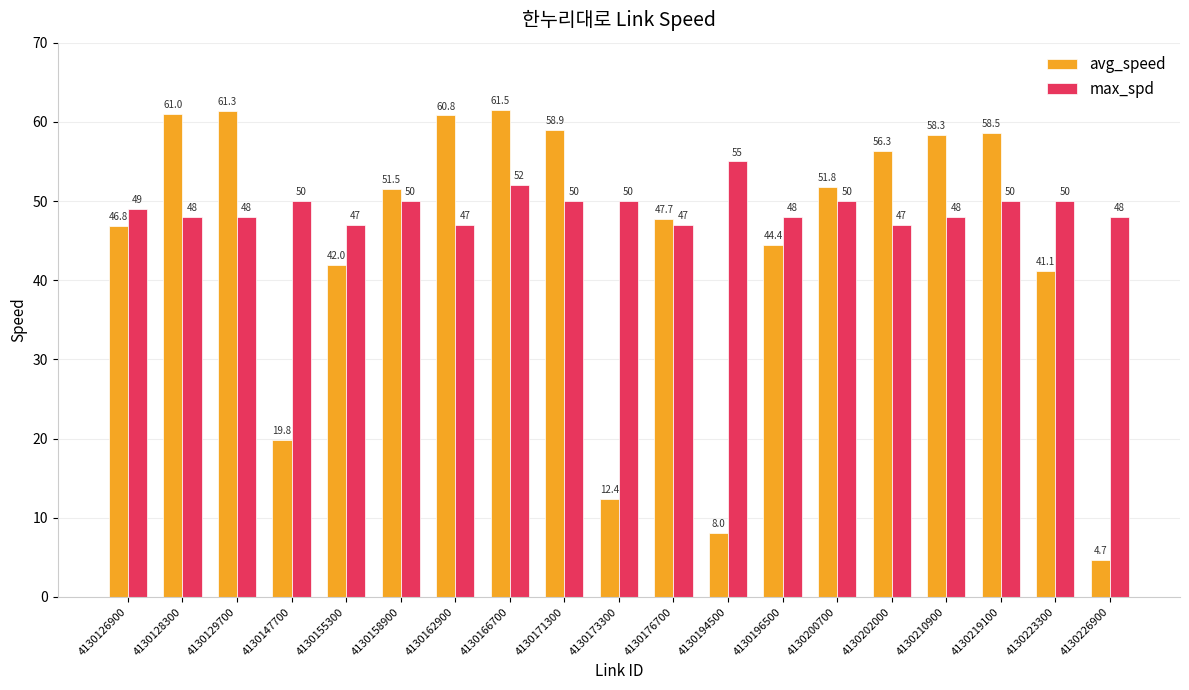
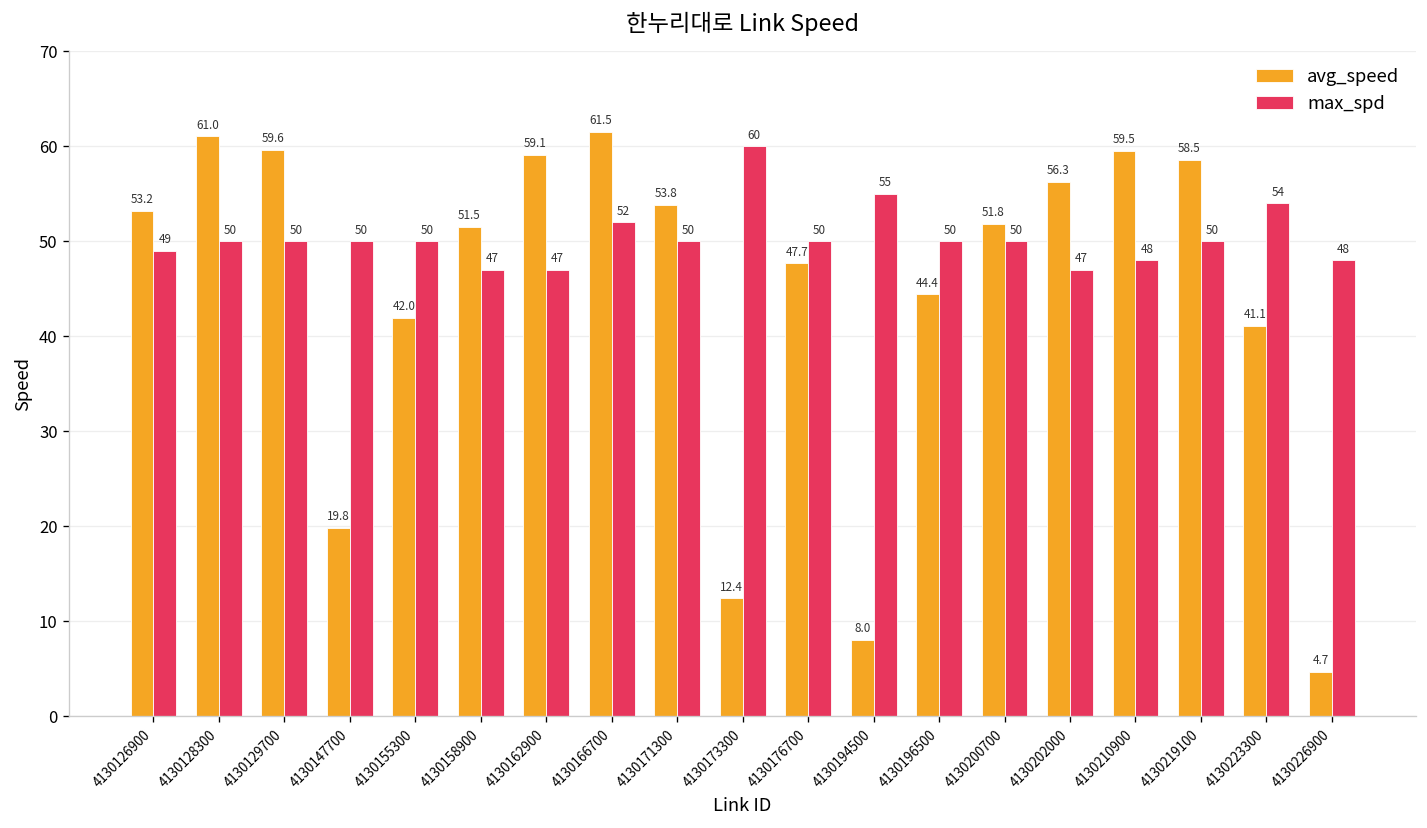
  {
    "avg_speed": {
-     "4130126900": 46.8,
+     "4130126900": 53.2,
      "4130128300": 61.0,
-     "4130129700": 61.3,
+     "4130129700": 59.6,
      "4130147700": 19.8,
      "4130155300": 42.0,
      "4130158900": 51.5,
-     "4130162900": 60.8,
+     "4130162900": 59.1,
      "4130166700": 61.5,
-     "4130171300": 58.9,
+     "4130171300": 53.8,
      "4130173300": 12.4,
      "4130176700": 47.7,
      "4130194500": 8.0,
      "4130196500": 44.4,
      "4130200700": 51.8,
      "4130202000": 56.3,
-     "4130210900": 58.3,
+     "4130210900": 59.5,
      "4130219100": 58.5,
      "4130223300": 41.1,
      "4130226900": 4.7
    },
    "max_spd": {
      "4130126900": 49,
-     "4130128300": 48,
-     "4130129700": 48,
+     "4130128300": 50,
+     "4130129700": 50,
      "4130147700": 50,
-     "4130155300": 47,
-     "4130158900": 50,
+     "4130155300": 50,
+     "4130158900": 47,
      "4130162900": 47,
      "4130166700": 52,
      "4130171300": 50,
-     "4130173300": 50,
-     "4130176700": 47,
+     "4130173300": 60,
+     "4130176700": 50,
      "4130194500": 55,
-     "4130196500": 48,
+     "4130196500": 50,
      "4130200700": 50,
      "4130202000": 47,
      "4130210900": 48,
      "4130219100": 50,
-     "4130223300": 50,
+     "4130223300": 54,
      "4130226900": 48
    }
  }
